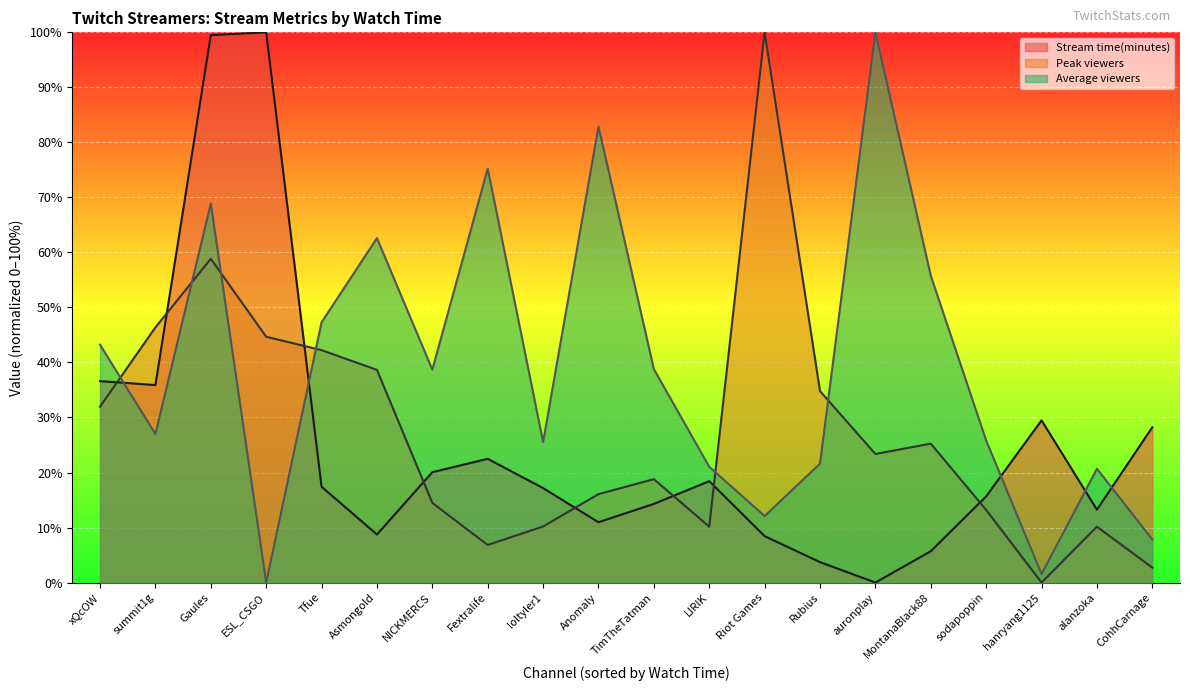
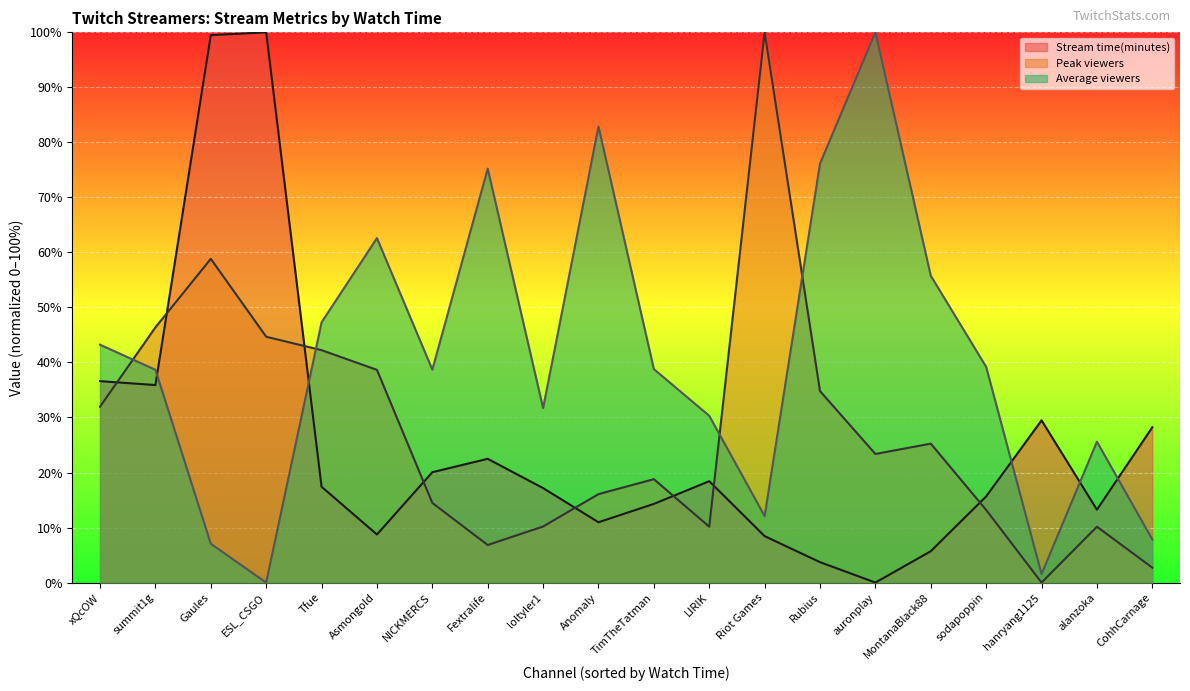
  {
    "Average viewers": {
      "xQcOW": "43%",
-     "summit1g": "27%",
-     "Gaules": "69%",
+     "summit1g": "39%",
+     "Gaules": "7%",
      "ESL_CSGO": "0%",
      "Tfue": "47%",
      "Asmongold": "63%",
      "NICKMERCS": "39%",
      "Fextralife": "75%",
-     "loltyler1": "26%",
+     "loltyler1": "32%",
      "Anomaly": "83%",
      "TimTheTatman": "39%",
-     "LIRIK": "21%",
+     "LIRIK": "30%",
      "Riot Games": "12%",
-     "Rubius": "22%",
+     "Rubius": "76%",
      "auronplay": "100%",
      "MontanaBlack88": "56%",
-     "sodapoppin": "26%",
+     "sodapoppin": "39%",
      "hanryang1125": "2%",
-     "alanzoka": "21%",
+     "alanzoka": "26%",
      "CohhCarnage": "8%"
    }
  }
